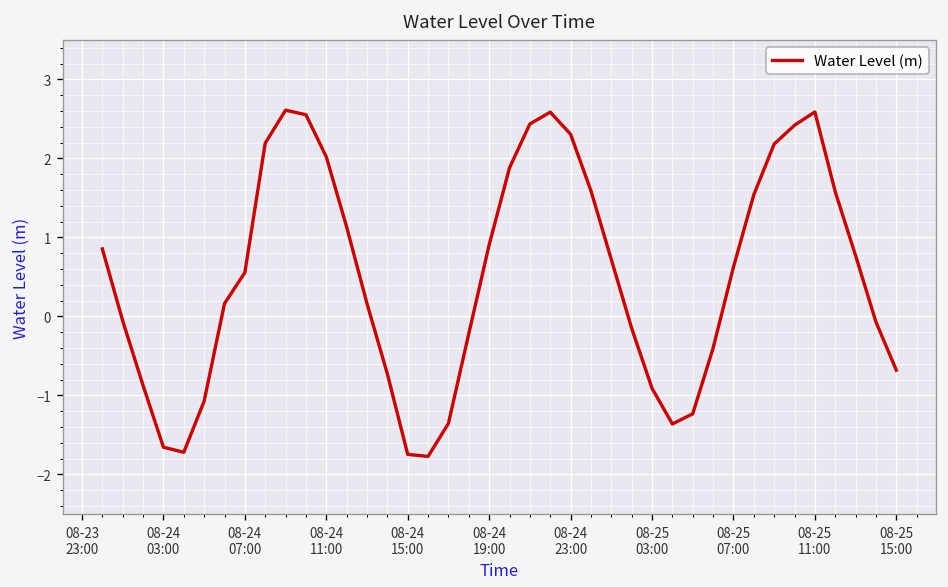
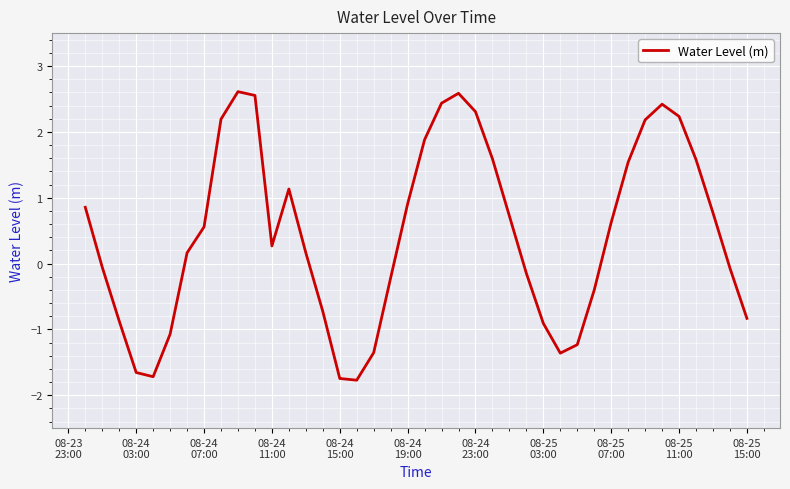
  {
    "08-24 03:00": -1.7,
    "08-24 07:00": 0.6,
-   "08-24 11:00": 2.0,
+   "08-24 11:00": 0.3,
    "08-24 15:00": -1.7,
    "08-24 19:00": 0.9,
    "08-24 23:00": 2.3,
    "08-25 03:00": -0.9,
    "08-25 07:00": 0.6,
-   "08-25 11:00": 2.6,
-   "08-25 15:00": -0.7
+   "08-25 11:00": 2.2,
+   "08-25 15:00": -0.8
  }
